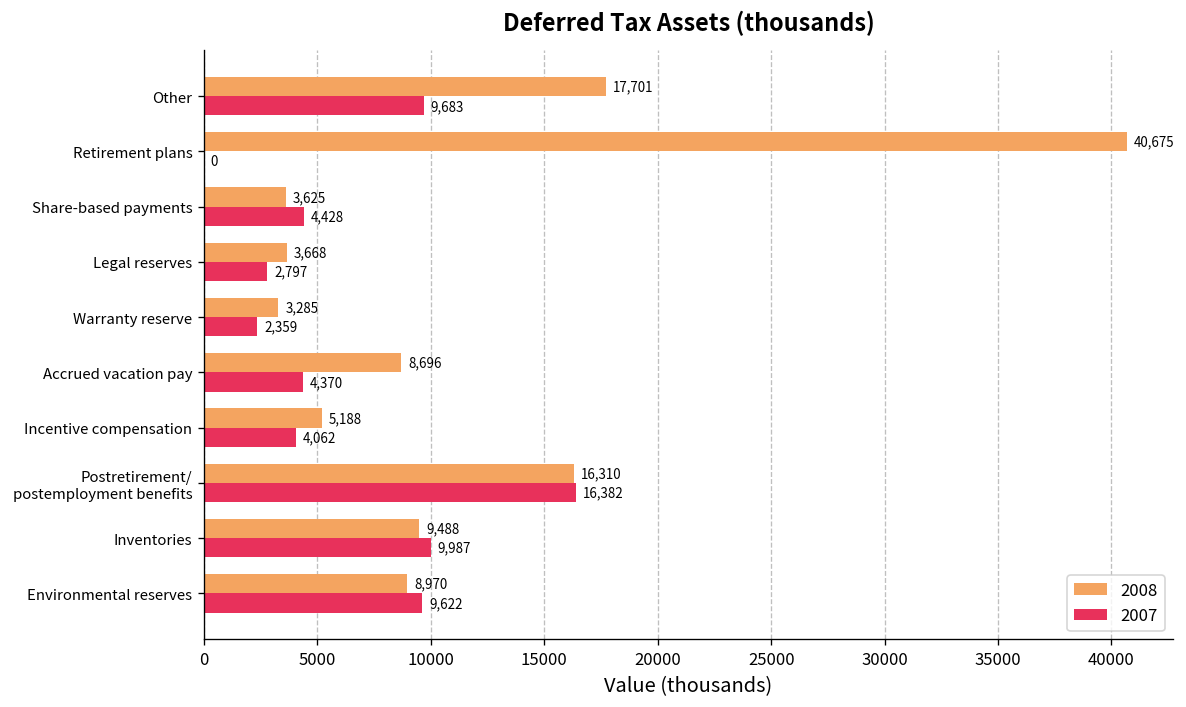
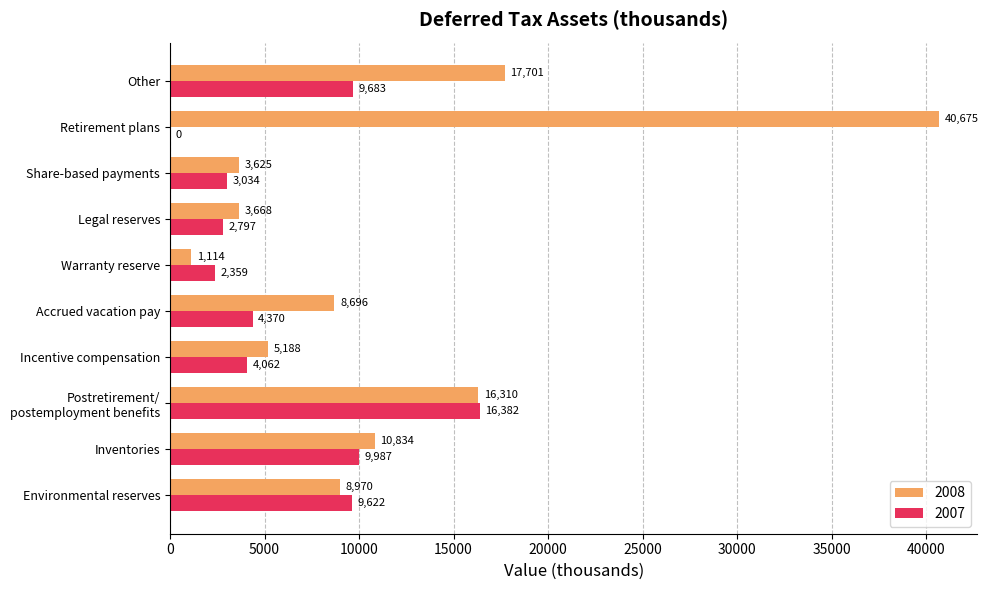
  {
    "2008": {
      "Other": "17,701",
      "Retirement plans": "40,675",
      "Share-based payments": "3,625",
      "Legal reserves": "3,668",
-     "Warranty reserve": "3,285",
+     "Warranty reserve": "1,114",
      "Accrued vacation pay": "8,696",
      "Incentive compensation": "5,188",
      "Postretirement/ postemployment benefits": "16,310",
-     "Inventories": "9,488",
+     "Inventories": "10,834",
      "Environmental reserves": "8,970"
    },
    "2007": {
      "Other": "9,683",
      "Retirement plans": "0",
-     "Share-based payments": "4,428",
+     "Share-based payments": "3,034",
      "Legal reserves": "2,797",
      "Warranty reserve": "2,359",
      "Accrued vacation pay": "4,370",
      "Incentive compensation": "4,062",
      "Postretirement/ postemployment benefits": "16,382",
      "Inventories": "9,987",
      "Environmental reserves": "9,622"
    }
  }
